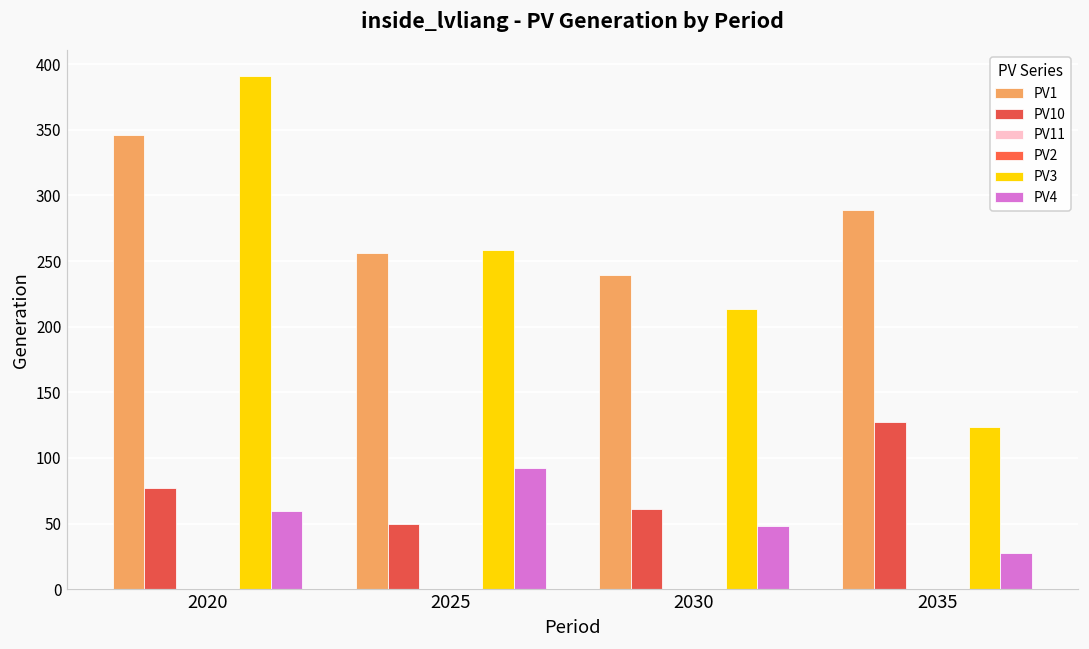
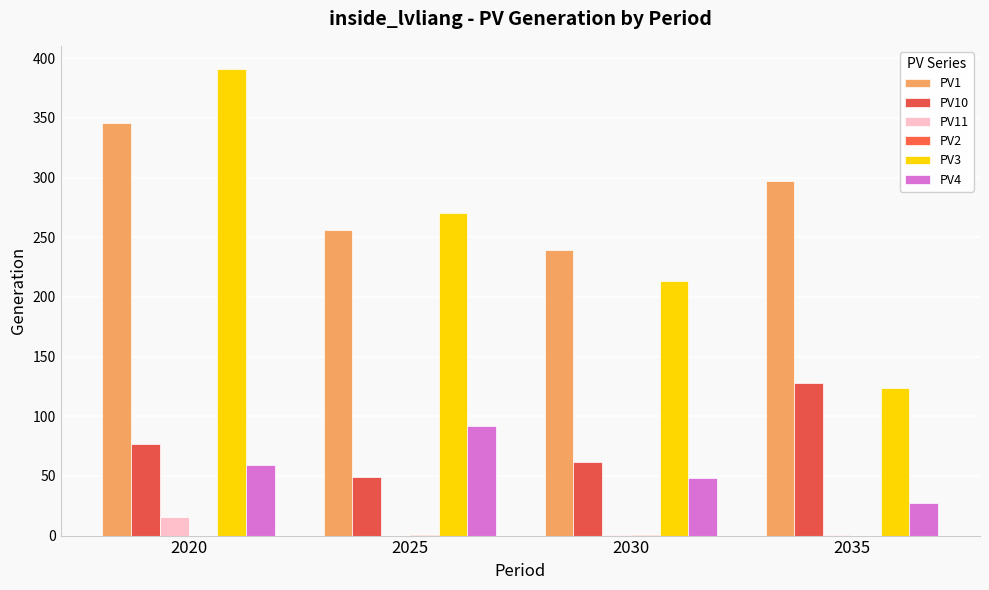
  {
    "PV1": {
      "2020": 346,
      "2025": 256,
      "2030": 239,
-     "2035": 289
+     "2035": 297
    },
    "PV11": {
-     "2020": 0
+     "2020": 15
    },
    "PV3": {
      "2020": 391,
-     "2025": 258,
+     "2025": 270,
      "2030": 213,
      "2035": 124
    },
    "PV4": {
      "2020": 60,
      "2025": 92,
      "2030": 48,
      "2035": 28
    }
  }
